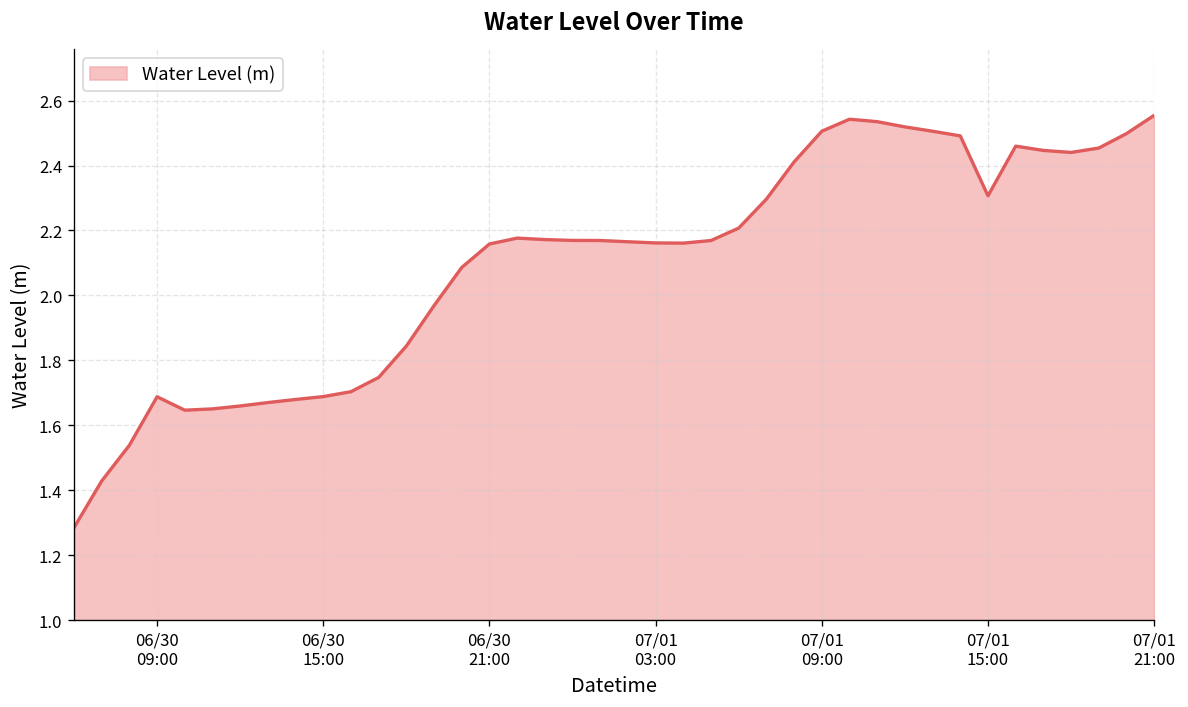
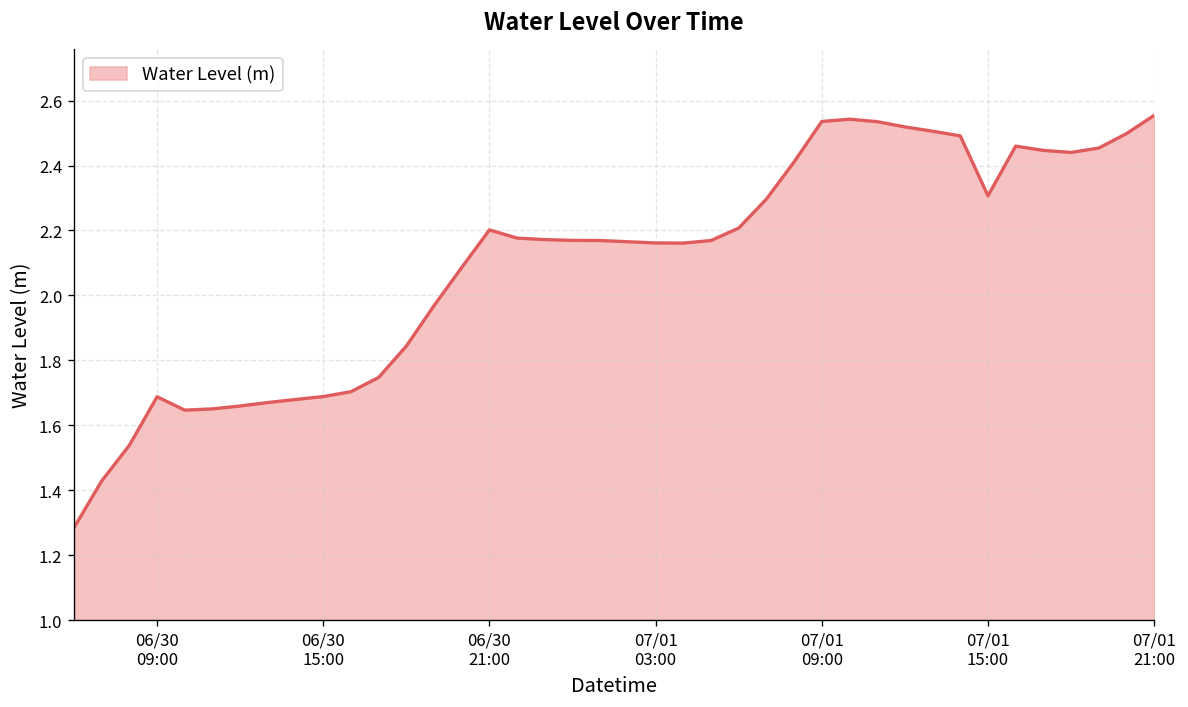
  {
    "06/30 09:00": 1.69,
    "06/30 15:00": 1.69,
-   "06/30 21:00": 2.16,
+   "06/30 21:00": 2.20,
    "07/01 03:00": 2.16,
-   "07/01 09:00": 2.51,
+   "07/01 09:00": 2.54,
    "07/01 15:00": 2.31,
    "07/01 21:00": 2.55
  }
